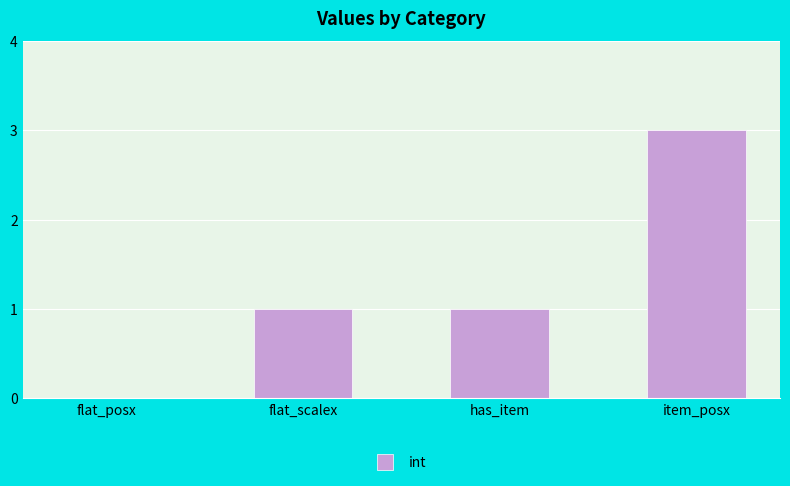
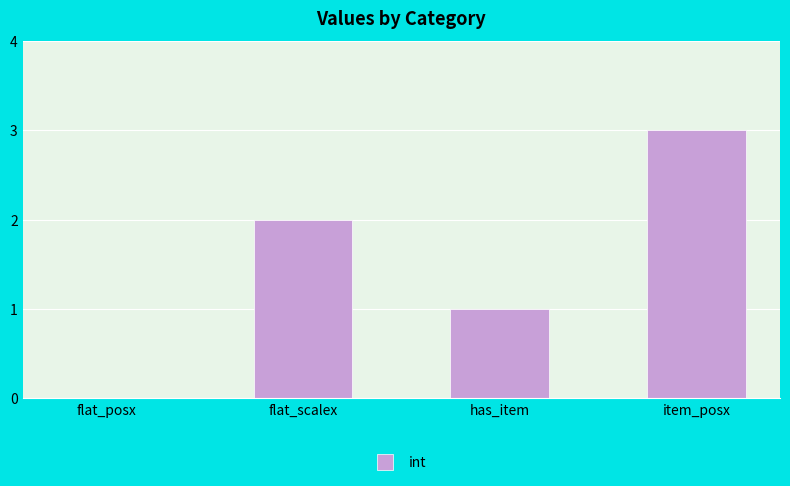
  {
    "flat_posx": 0,
-   "flat_scalex": 1,
+   "flat_scalex": 2,
    "has_item": 1,
    "item_posx": 3
  }
